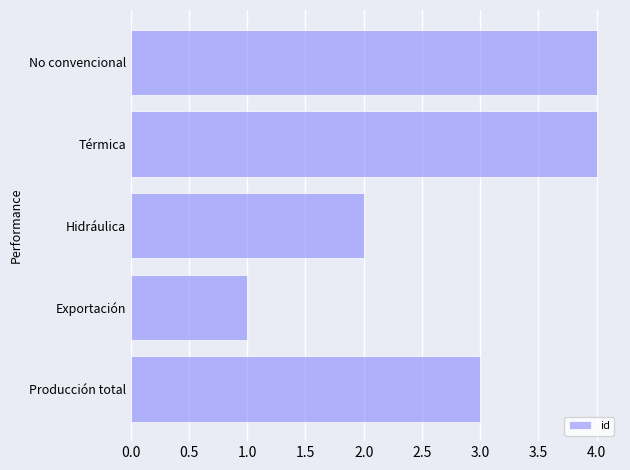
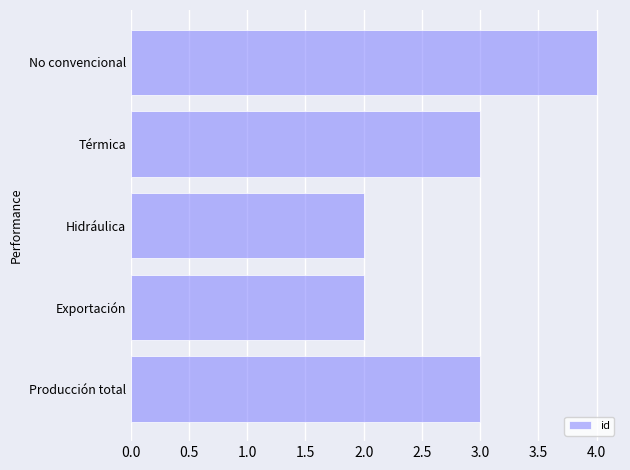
  {
    "No convencional": 4,
-   "Térmica": 4,
+   "Térmica": 3,
    "Hidráulica": 2,
-   "Exportación": 1,
+   "Exportación": 2,
    "Producción total": 3
  }
